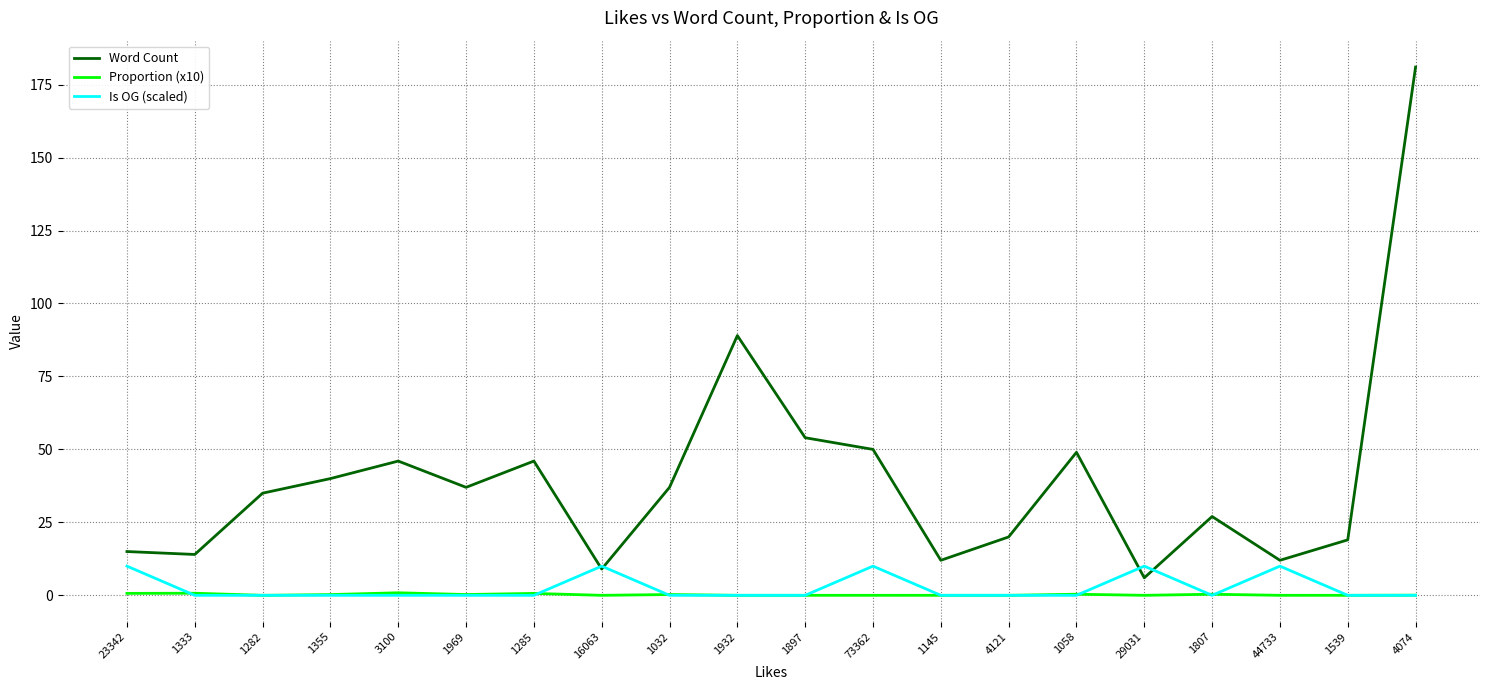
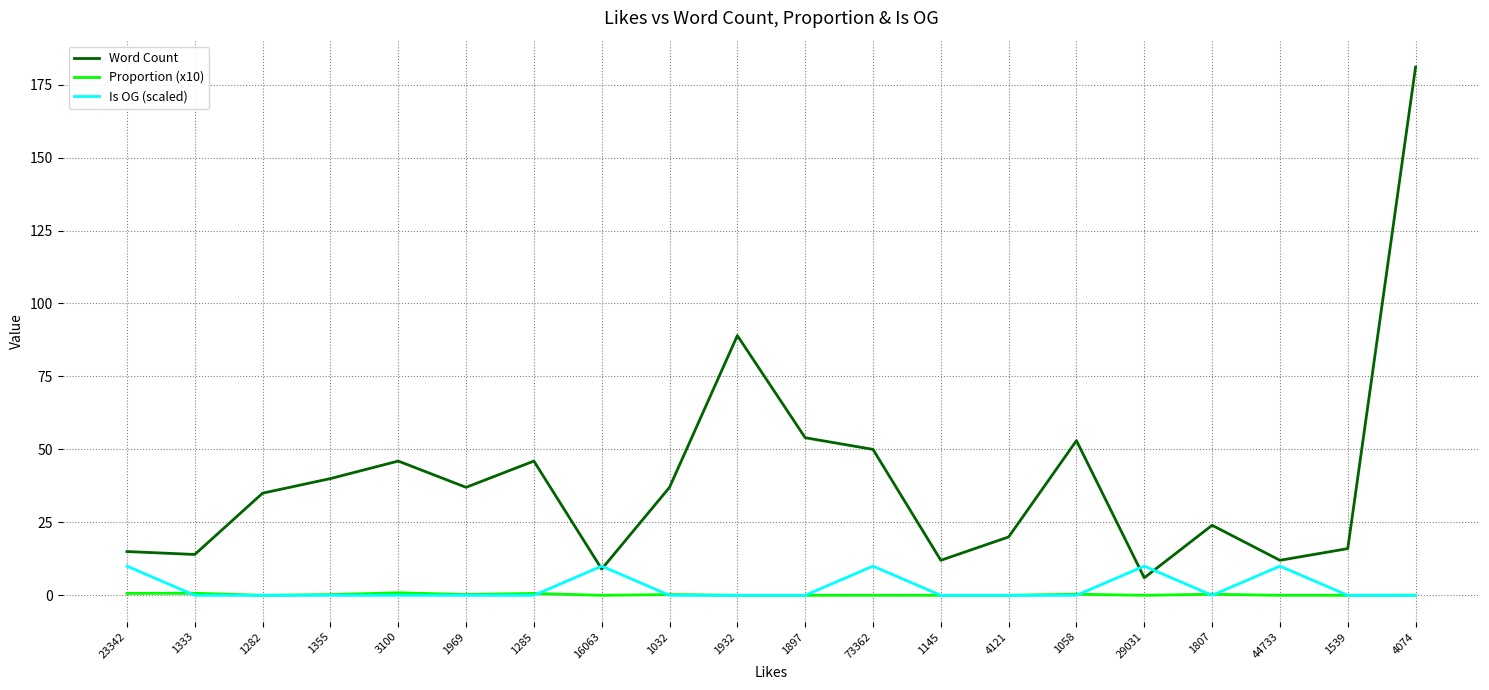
  {
    "Word Count": {
      "23342": 15,
      "1333": 14,
      "1282": 35,
      "1355": 40,
      "3100": 46,
      "1969": 37,
      "1285": 46,
      "16063": 9,
      "1032": 37,
      "1932": 89,
      "1897": 54,
      "73362": 50,
      "1145": 12,
      "4121": 20,
-     "1058": 49,
+     "1058": 53,
      "29031": 6,
-     "1807": 27,
+     "1807": 24,
      "44733": 12,
-     "1539": 19,
+     "1539": 16,
      "4074": 181
    },
    "Proportion (x10)": {
      "23342": 1,
      "16063": 0,
      "73362": 0,
      "29031": 0,
      "44733": 0
    },
    "Is OG (scaled)": {
      "23342": 10,
      "16063": 10,
      "73362": 10,
      "29031": 10,
      "44733": 10
    }
  }
